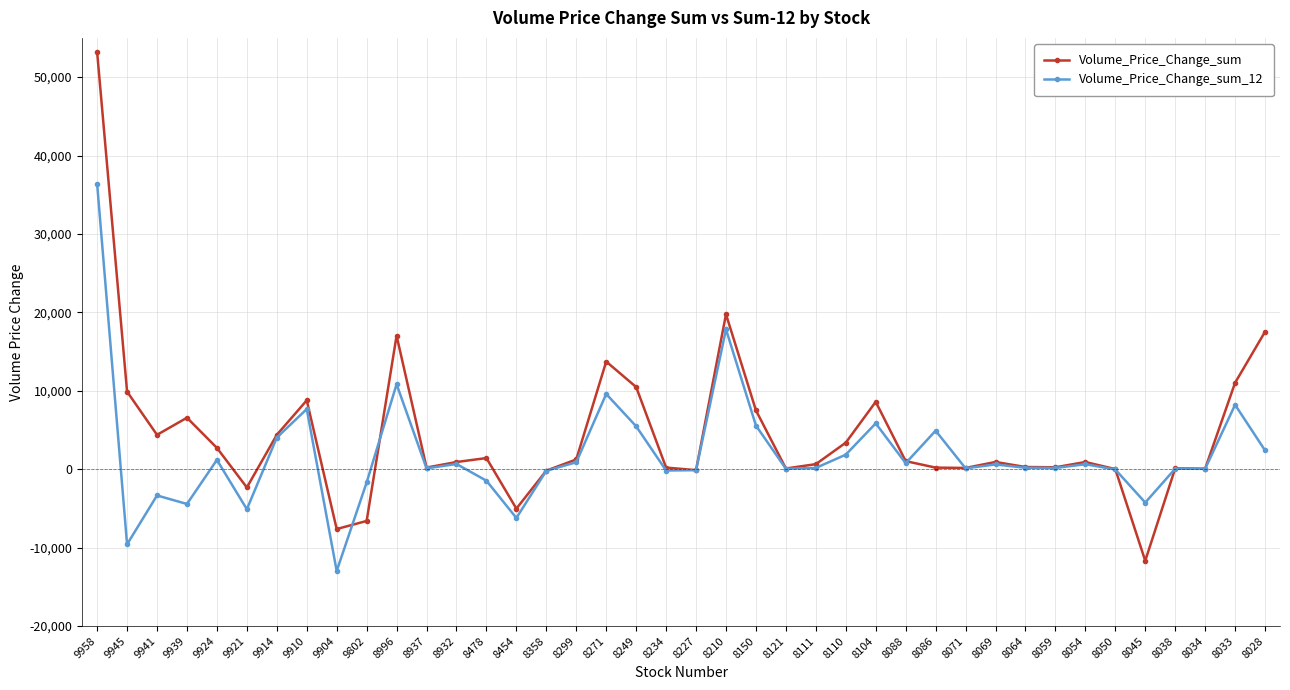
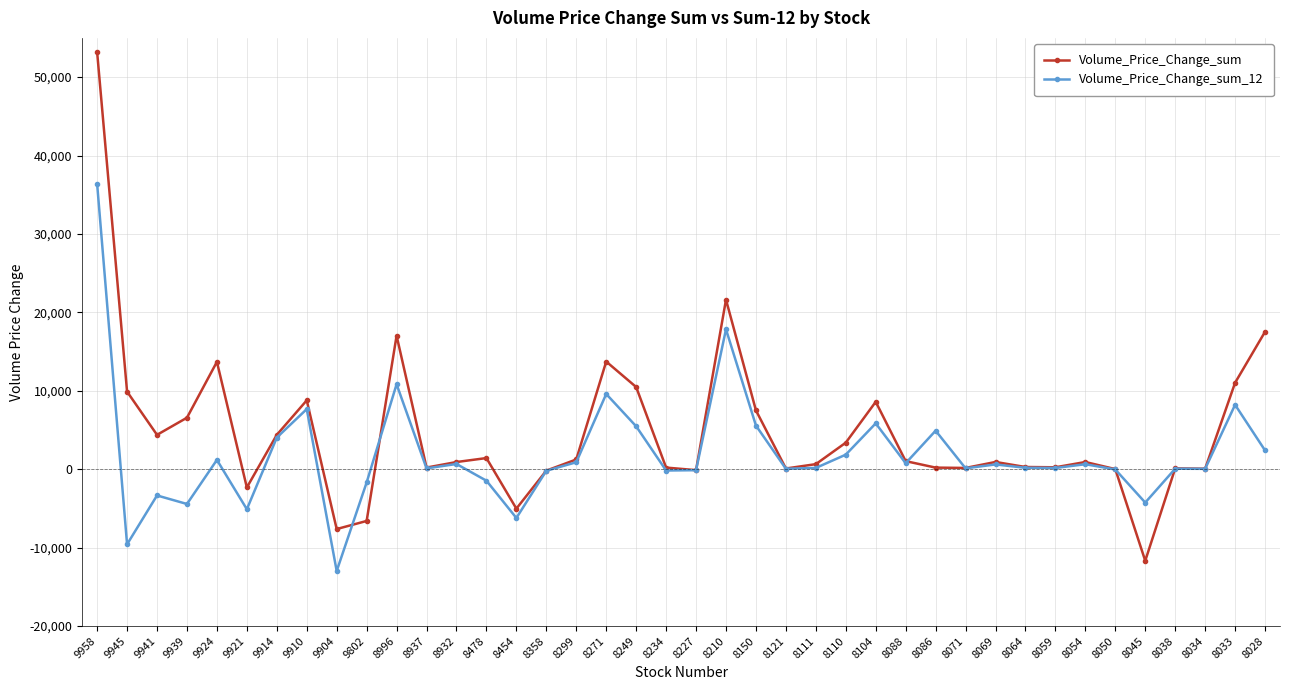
  {
    "Volume_Price_Change_sum": {
      "9958": "53,000",
      "9945": "10,000",
      "9941": "4,000",
      "9939": "7,000",
-     "9924": "3,000",
+     "9924": "14,000",
      "9921": "-2,000",
      "9914": "4,000",
      "9910": "9,000",
      "9904": "-8,000",
      "9802": "-7,000",
      "8996": "17,000",
      "8478": "1,000",
      "8454": "-5,000",
      "8299": "1,000",
      "8271": "14,000",
      "8249": "10,000",
      "8234": "0",
-     "8210": "20,000",
+     "8210": "22,000",
      "8150": "7,000",
      "8111": "1,000",
      "8110": "3,000",
      "8104": "9,000",
      "8086": "0",
      "8045": "-12,000",
      "8033": "11,000",
      "8028": "18,000"
    },
    "Volume_Price_Change_sum_12": {
      "9958": "36,000",
      "9945": "-10,000",
      "9941": "-3,000",
      "9939": "-4,000",
      "9924": "1,000",
      "9921": "-5,000",
      "9914": "4,000",
      "9910": "8,000",
      "9904": "-13,000",
      "9802": "-2,000",
      "8996": "11,000",
      "8478": "-1,000",
      "8454": "-6,000",
      "8299": "1,000",
      "8271": "10,000",
      "8249": "5,000",
      "8234": "0",
      "8210": "18,000",
      "8150": "6,000",
      "8111": "0",
      "8110": "2,000",
      "8104": "6,000",
      "8086": "5,000",
      "8045": "-4,000",
      "8033": "8,000",
      "8028": "2,000"
    }
  }
